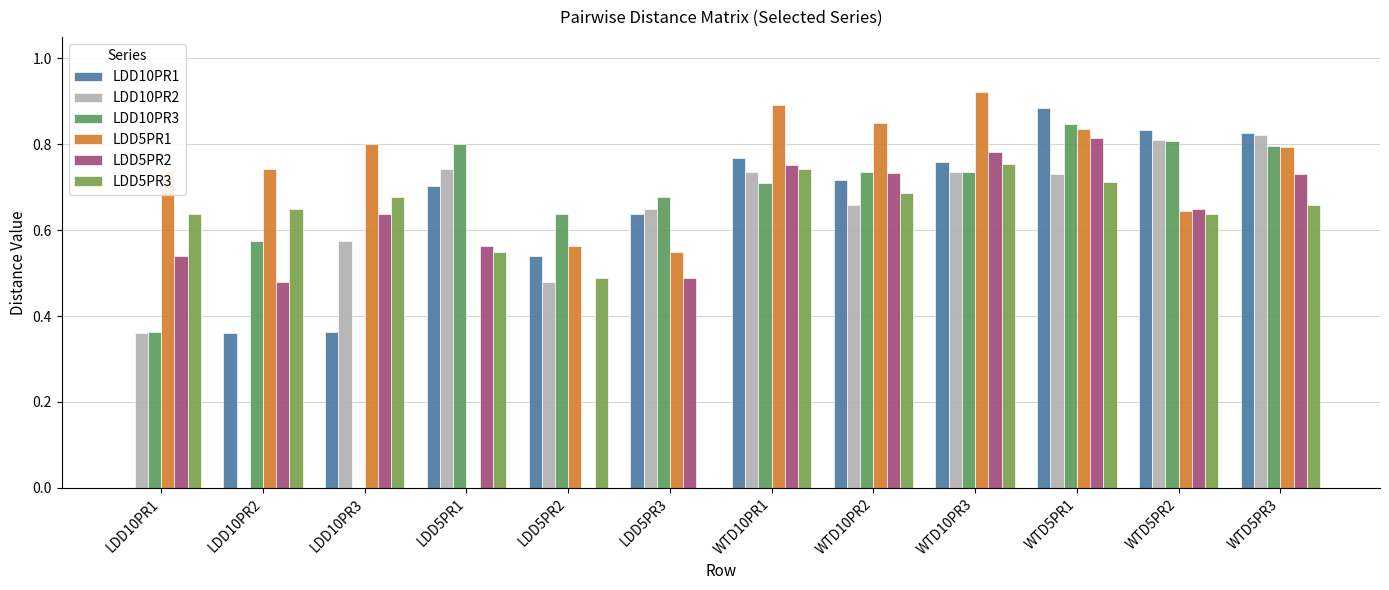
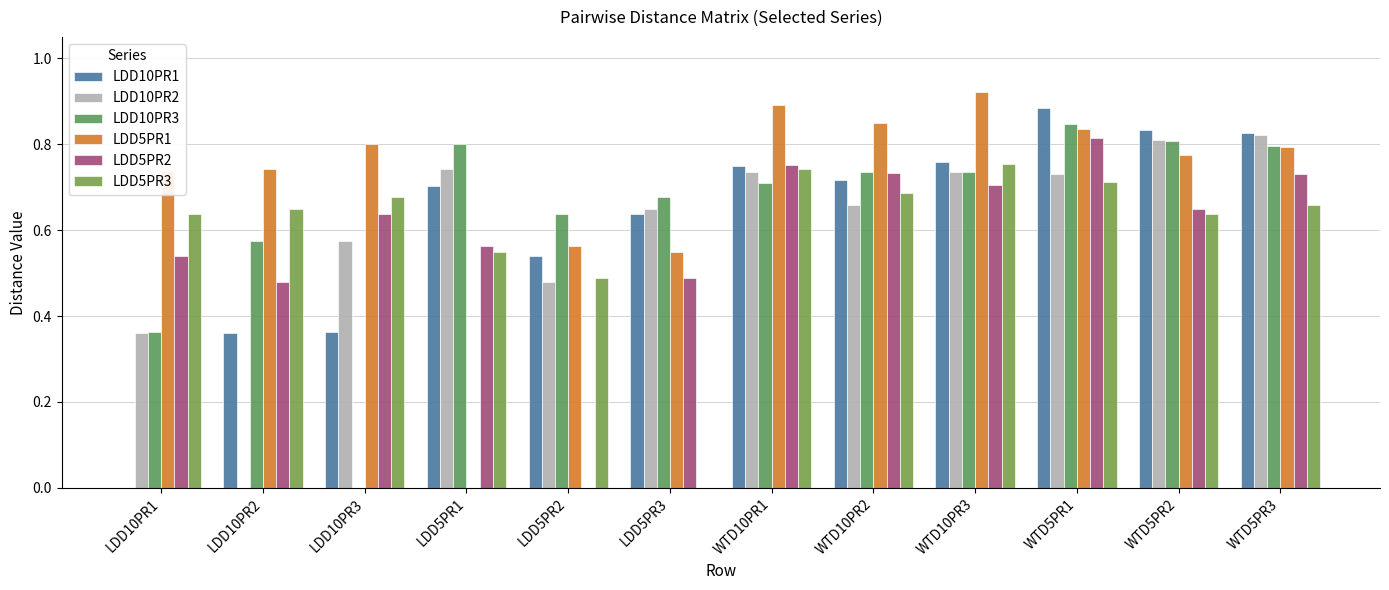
  {
    "LDD10PR1": {
      "LDD10PR1": 0.00,
      "LDD10PR2": 0.36,
      "LDD10PR3": 0.36,
      "LDD5PR1": 0.70,
      "LDD5PR2": 0.54,
      "LDD5PR3": 0.64,
-     "WTD10PR1": 0.77,
+     "WTD10PR1": 0.75,
      "WTD10PR2": 0.72,
      "WTD10PR3": 0.76,
      "WTD5PR1": 0.88,
      "WTD5PR2": 0.83,
      "WTD5PR3": 0.83
    },
    "LDD10PR2": {
      "LDD10PR1": 0.36,
      "LDD10PR2": 0.00,
      "LDD10PR3": 0.57,
      "LDD5PR1": 0.74,
      "LDD5PR2": 0.48,
      "LDD5PR3": 0.65,
      "WTD10PR1": 0.73,
      "WTD10PR2": 0.66,
      "WTD10PR3": 0.73,
      "WTD5PR1": 0.73,
      "WTD5PR2": 0.81,
      "WTD5PR3": 0.82
    },
    "LDD5PR1": {
      "LDD10PR2": 0.74,
      "LDD10PR3": 0.80,
      "LDD5PR1": 0.00,
      "LDD5PR2": 0.56,
      "LDD5PR3": 0.55,
      "WTD10PR1": 0.89,
      "WTD10PR2": 0.85,
      "WTD10PR3": 0.92,
      "WTD5PR1": 0.84,
-     "WTD5PR2": 0.65,
+     "WTD5PR2": 0.78,
      "WTD5PR3": 0.79
    },
    "LDD5PR2": {
      "LDD10PR1": 0.54,
      "LDD10PR2": 0.48,
      "LDD10PR3": 0.64,
      "LDD5PR1": 0.56,
      "LDD5PR2": 0.00,
      "LDD5PR3": 0.49,
      "WTD10PR1": 0.75,
      "WTD10PR2": 0.73,
-     "WTD10PR3": 0.78,
+     "WTD10PR3": 0.71,
      "WTD5PR1": 0.81,
      "WTD5PR2": 0.65,
      "WTD5PR3": 0.73
    }
  }
